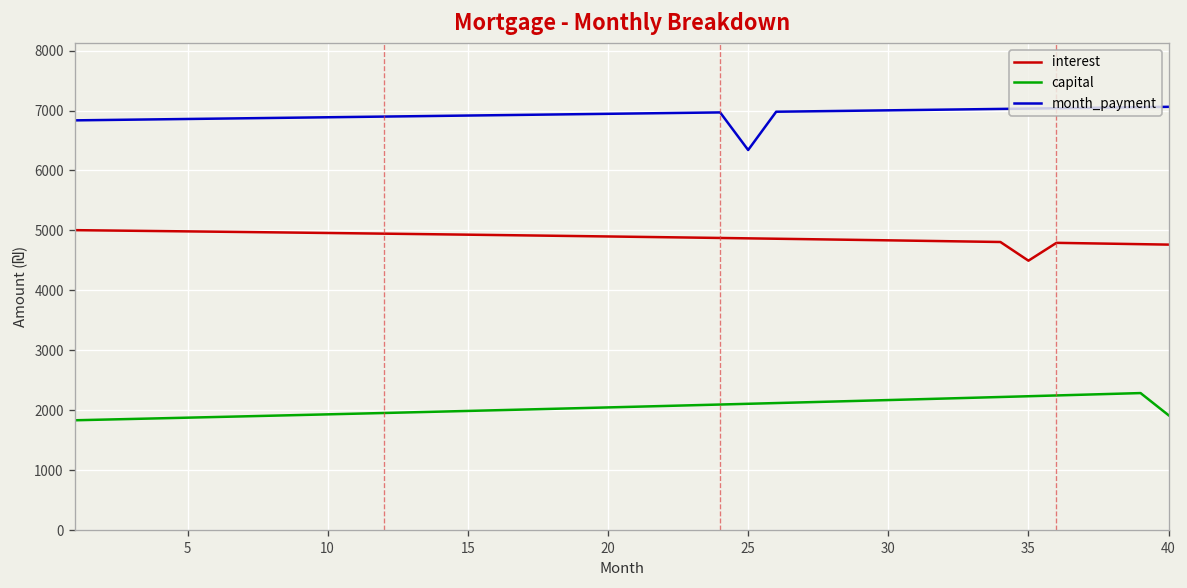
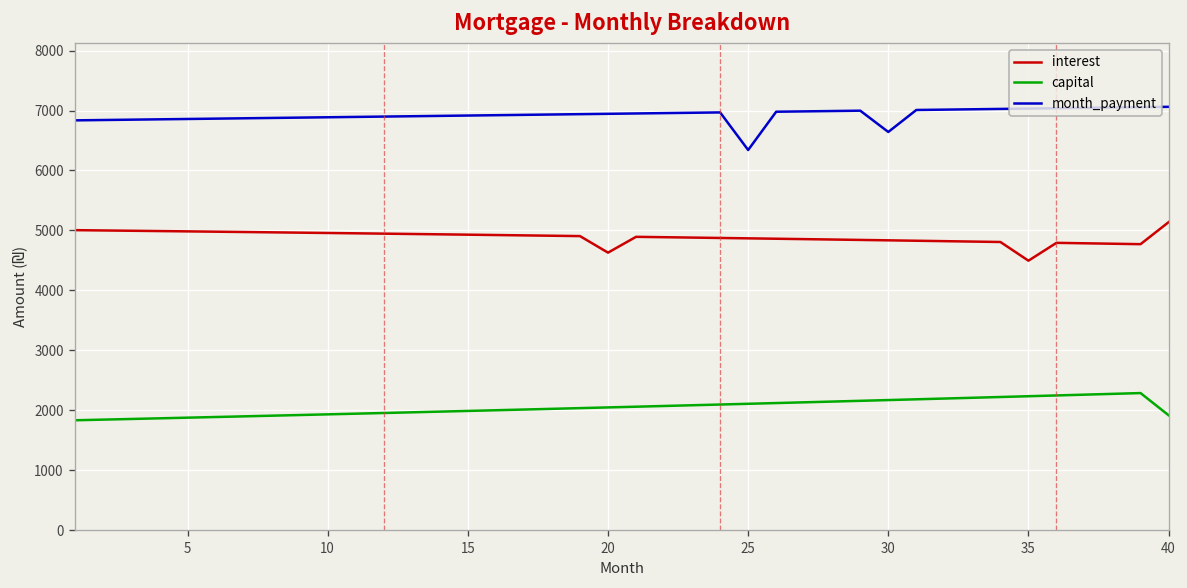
  {
    "interest": {
      "5": 5000,
      "10": 5000,
      "15": 4900,
-     "20": 4900,
+     "20": 4600,
      "25": 4900,
      "30": 4800,
      "35": 4500,
-     "40": 4800
+     "40": 5100
    },
    "capital": {
      "5": 1900,
      "10": 1900,
      "15": 2000,
      "20": 2000,
      "25": 2100,
      "30": 2200,
      "35": 2200,
      "40": 1900
    },
    "month_payment": {
      "5": 6900,
      "10": 6900,
      "15": 6900,
      "20": 6900,
      "25": 6300,
-     "30": 7000,
+     "30": 6600,
      "40": 7100
    }
  }
